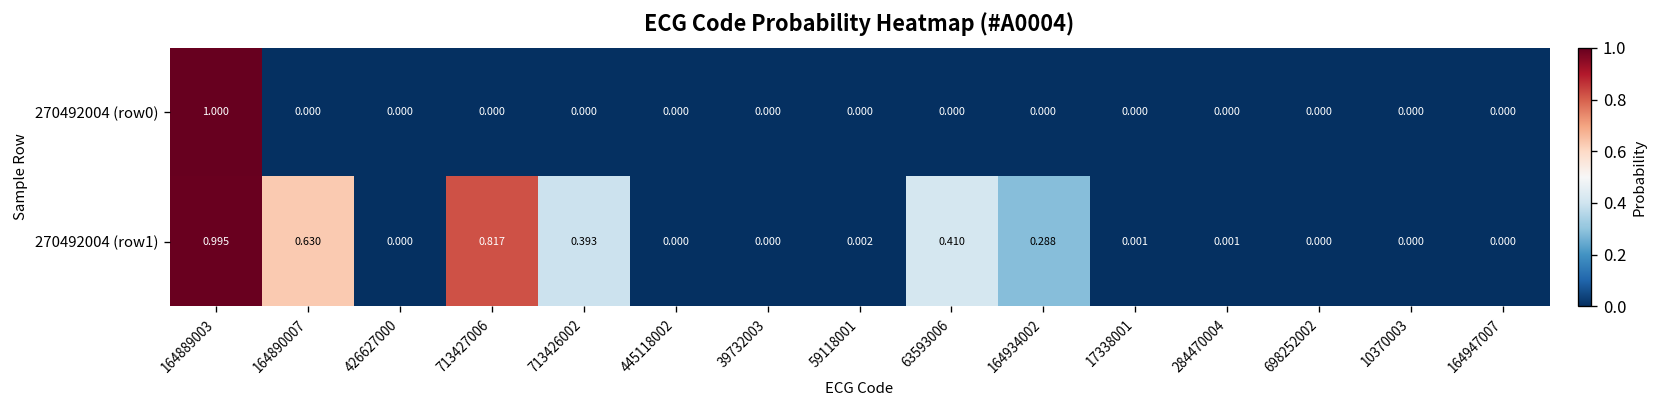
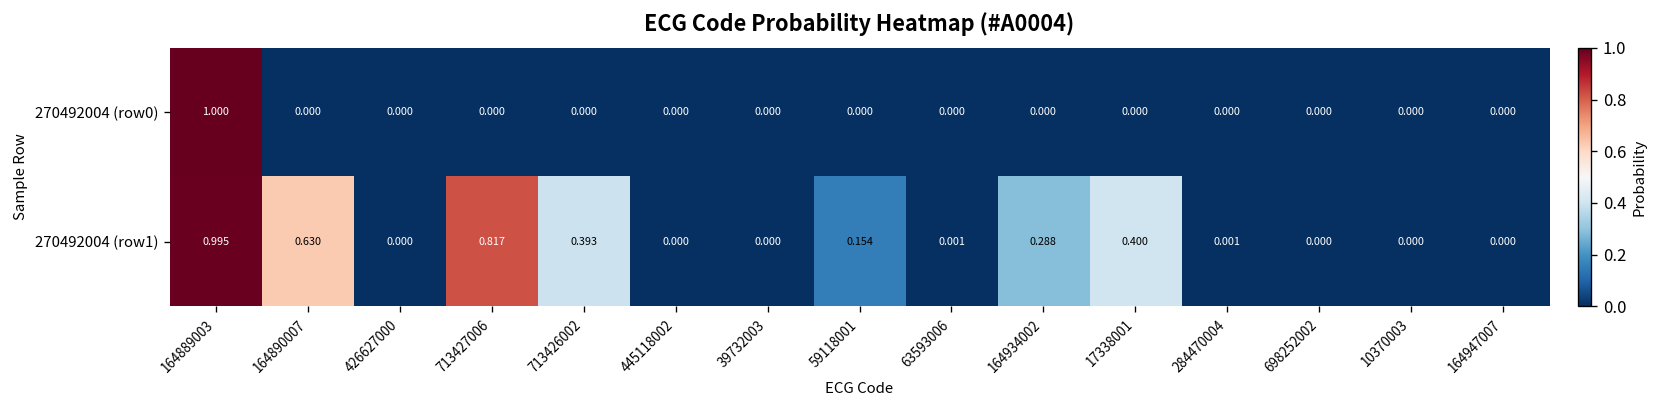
  {
    "270492004 (row0)": {
      "164889003": 1.000,
      "164890007": 0.000,
      "426627000": 0.000,
      "713427006": 0.000,
      "713426002": 0.000,
      "445118002": 0.000,
      "39732003": 0.000,
      "59118001": 0.000,
      "63593006": 0.000,
      "164934002": 0.000,
      "17338001": 0.000,
      "284470004": 0.000,
      "698252002": 0.000,
      "10370003": 0.000,
      "164947007": 0.000
    },
    "270492004 (row1)": {
      "164889003": 0.995,
      "164890007": 0.630,
      "426627000": 0.000,
      "713427006": 0.817,
      "713426002": 0.393,
      "445118002": 0.000,
      "39732003": 0.000,
-     "59118001": 0.002,
-     "63593006": 0.410,
+     "59118001": 0.154,
+     "63593006": 0.001,
      "164934002": 0.288,
-     "17338001": 0.001,
+     "17338001": 0.400,
      "284470004": 0.001,
      "698252002": 0.000,
      "10370003": 0.000,
      "164947007": 0.000
    }
  }
